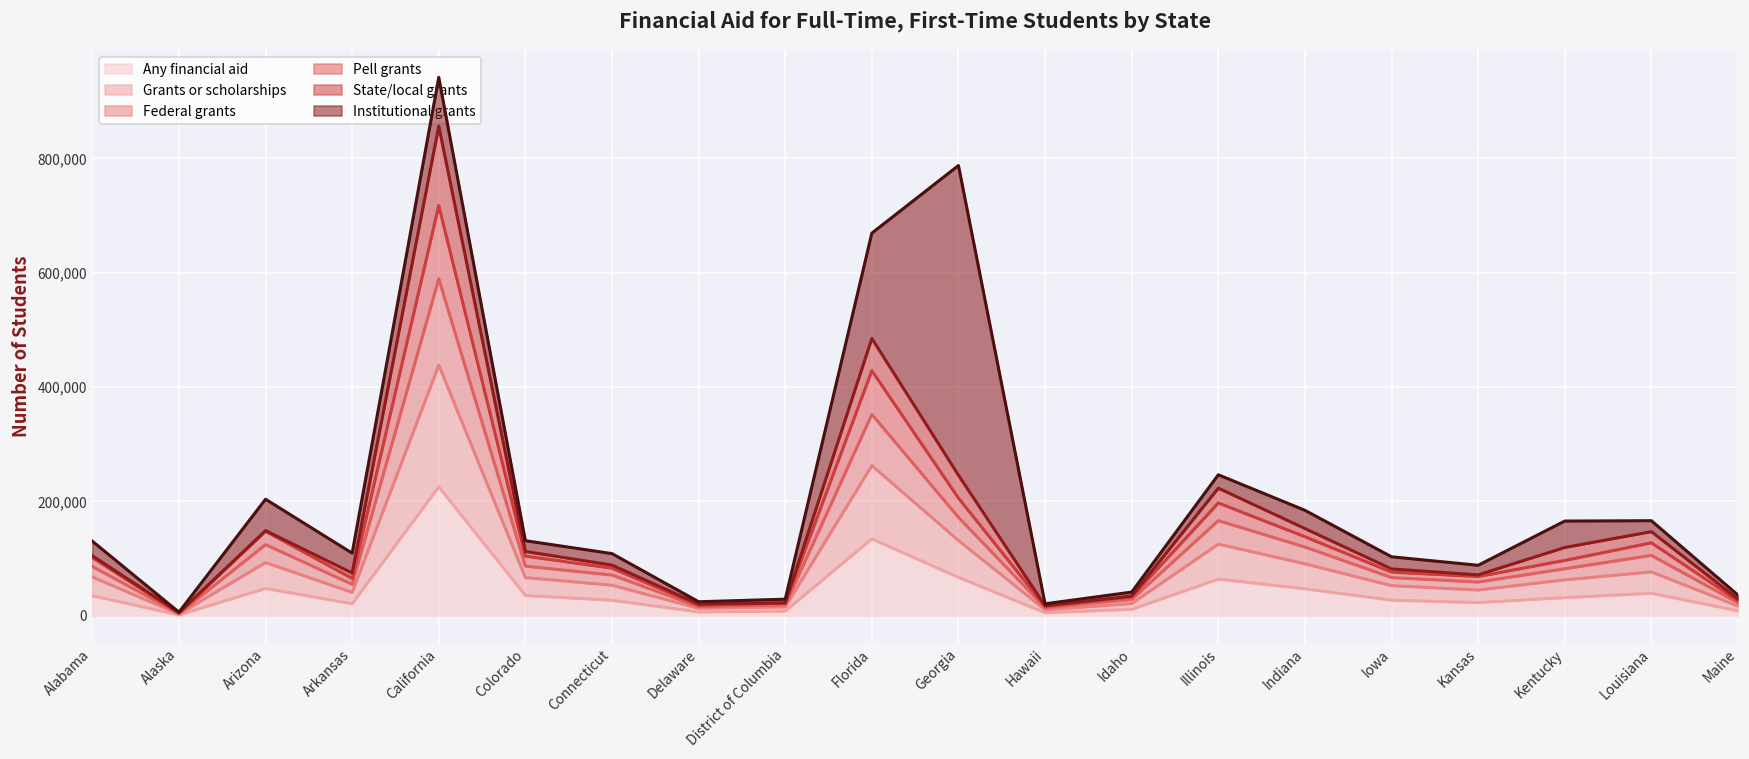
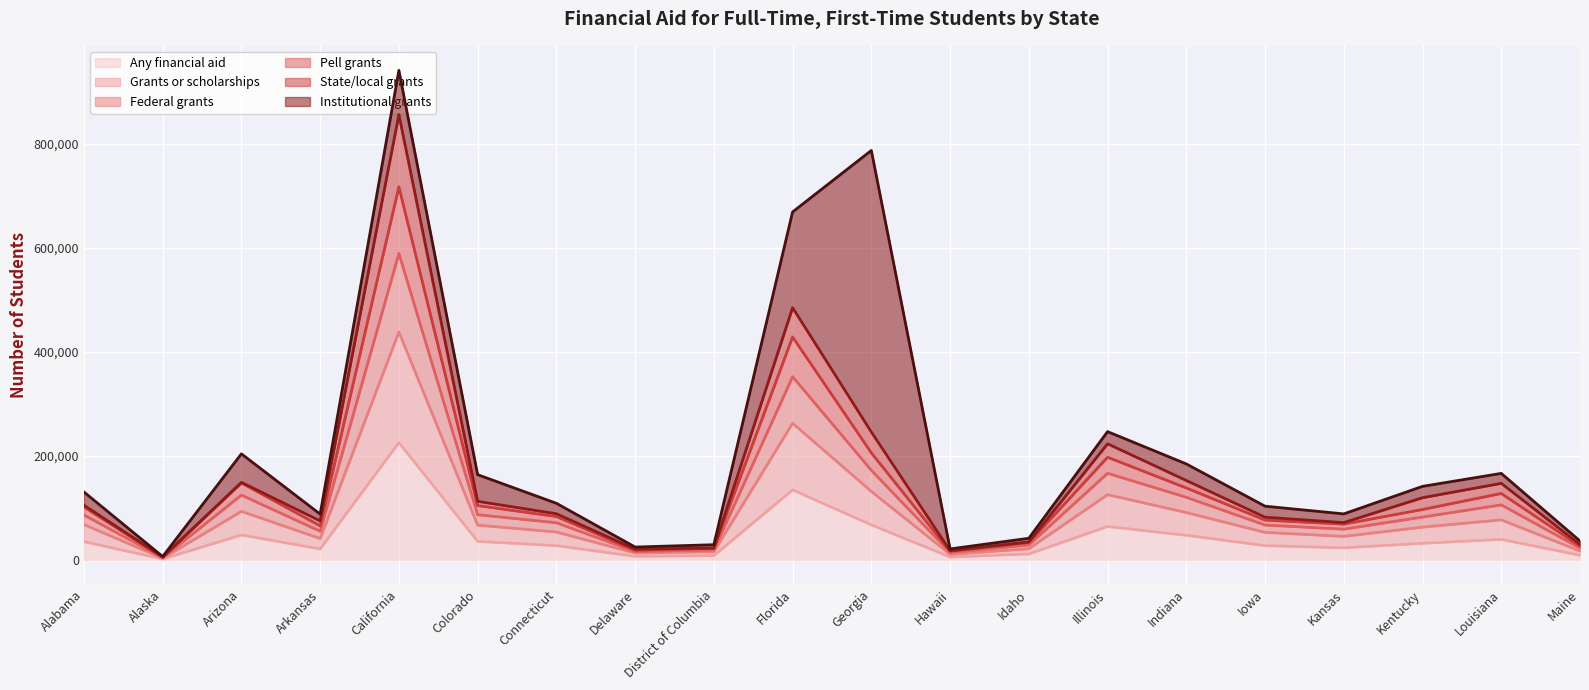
  {
    "Institutional grants": {
      "Alabama": "30,000",
      "Arizona": "50,000",
-     "Arkansas": "30,000",
-     "Colorado": "20,000",
+     "Arkansas": "10,000",
+     "Colorado": "50,000",
      "Connecticut": "20,000",
      "District of Columbia": "10,000",
      "Florida": "180,000",
      "Georgia": "540,000",
      "Idaho": "10,000",
      "Illinois": "20,000",
      "Indiana": "30,000",
      "Iowa": "20,000",
      "Kansas": "20,000",
-     "Kentucky": "50,000",
+     "Kentucky": "20,000",
      "Louisiana": "20,000",
      "Maine": "10,000"
    }
  }
